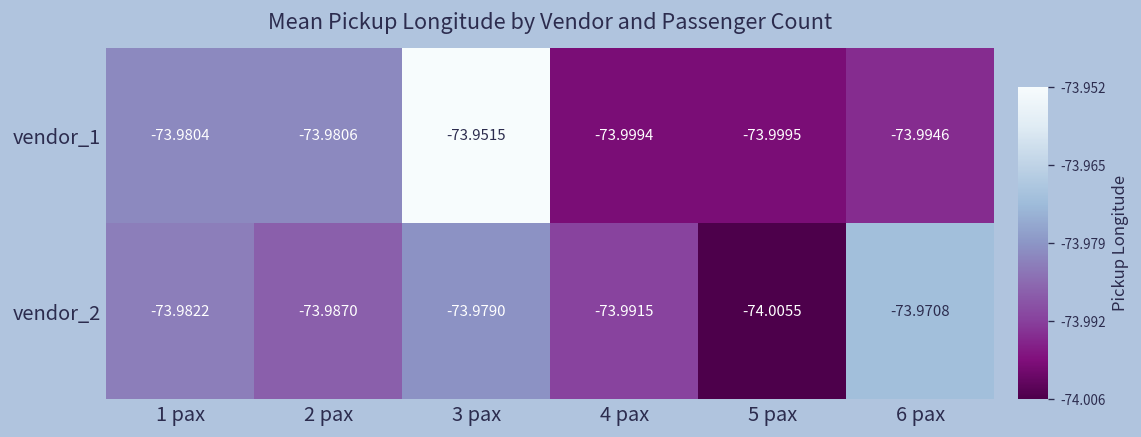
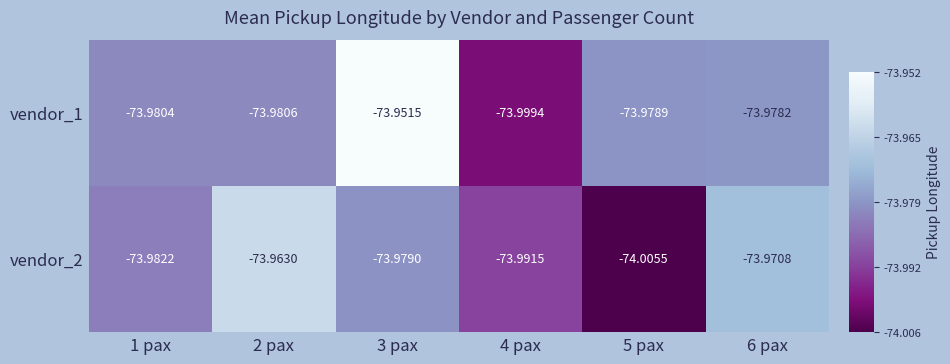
  {
    "vendor_1": {
      "1 pax": -73.9804,
      "2 pax": -73.9806,
      "3 pax": -73.9515,
      "4 pax": -73.9994,
-     "5 pax": -73.9995,
-     "6 pax": -73.9946
+     "5 pax": -73.9789,
+     "6 pax": -73.9782
    },
    "vendor_2": {
      "1 pax": -73.9822,
-     "2 pax": -73.9870,
+     "2 pax": -73.9630,
      "3 pax": -73.9790,
      "4 pax": -73.9915,
      "5 pax": -74.0055,
      "6 pax": -73.9708
    }
  }
